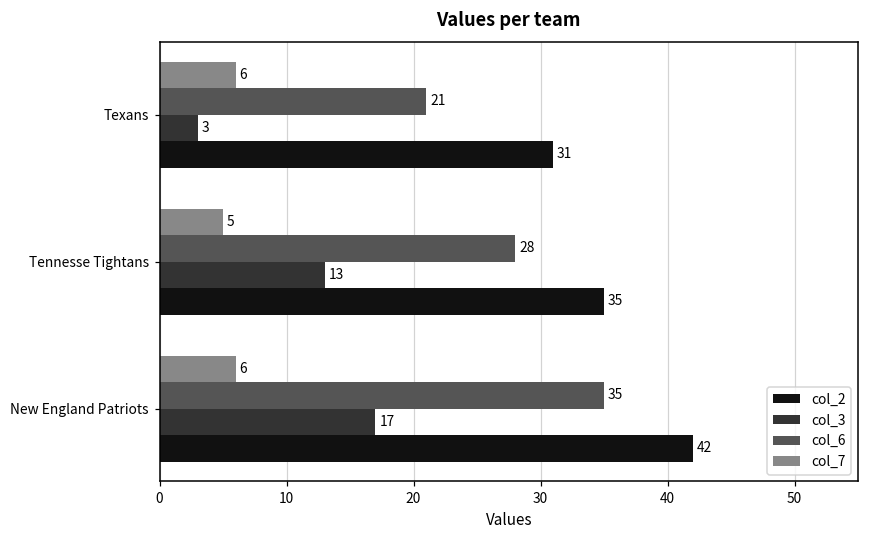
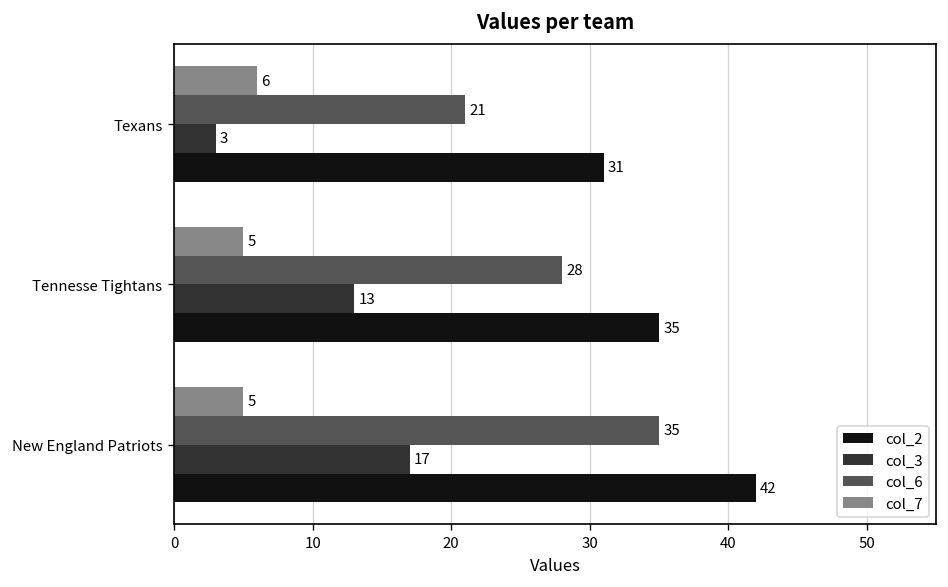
  {
    "col_7": {
      "Texans": 6,
      "Tennesse Tightans": 5,
-     "New England Patriots": 6
+     "New England Patriots": 5
    }
  }
